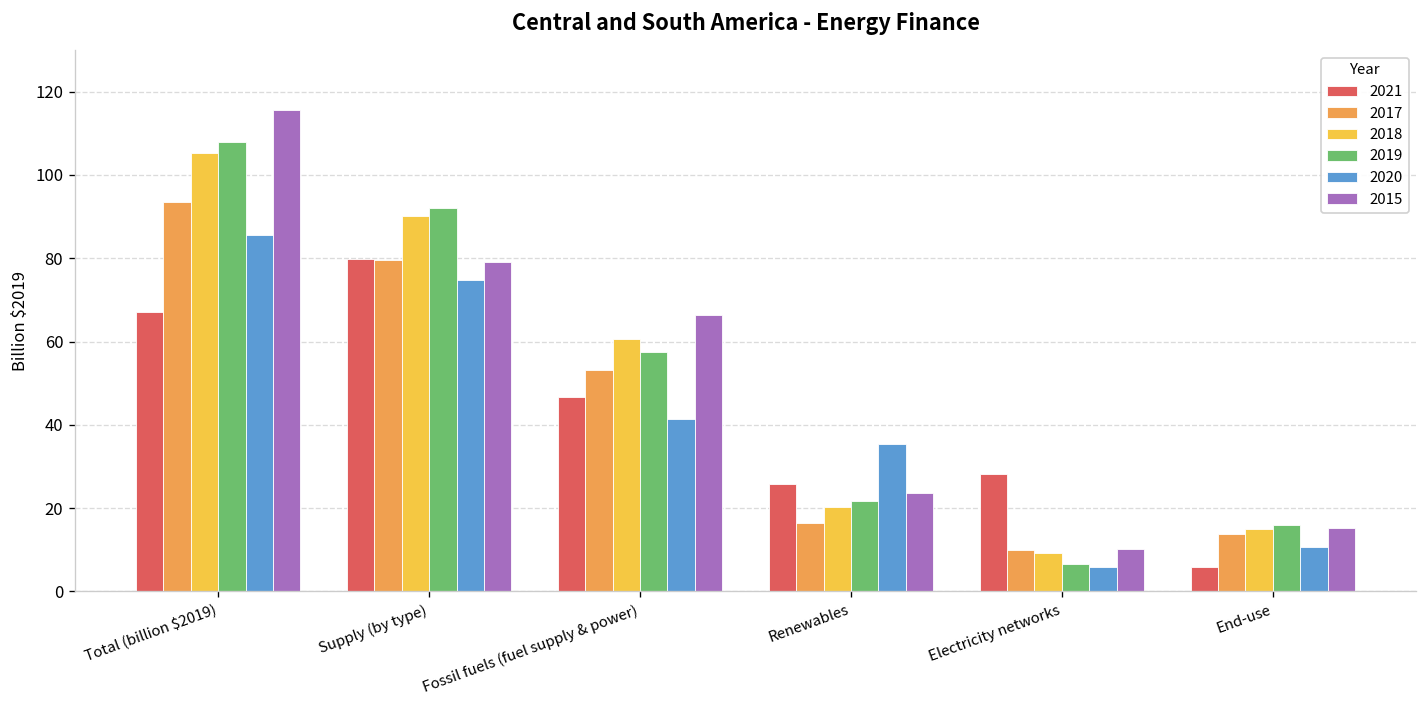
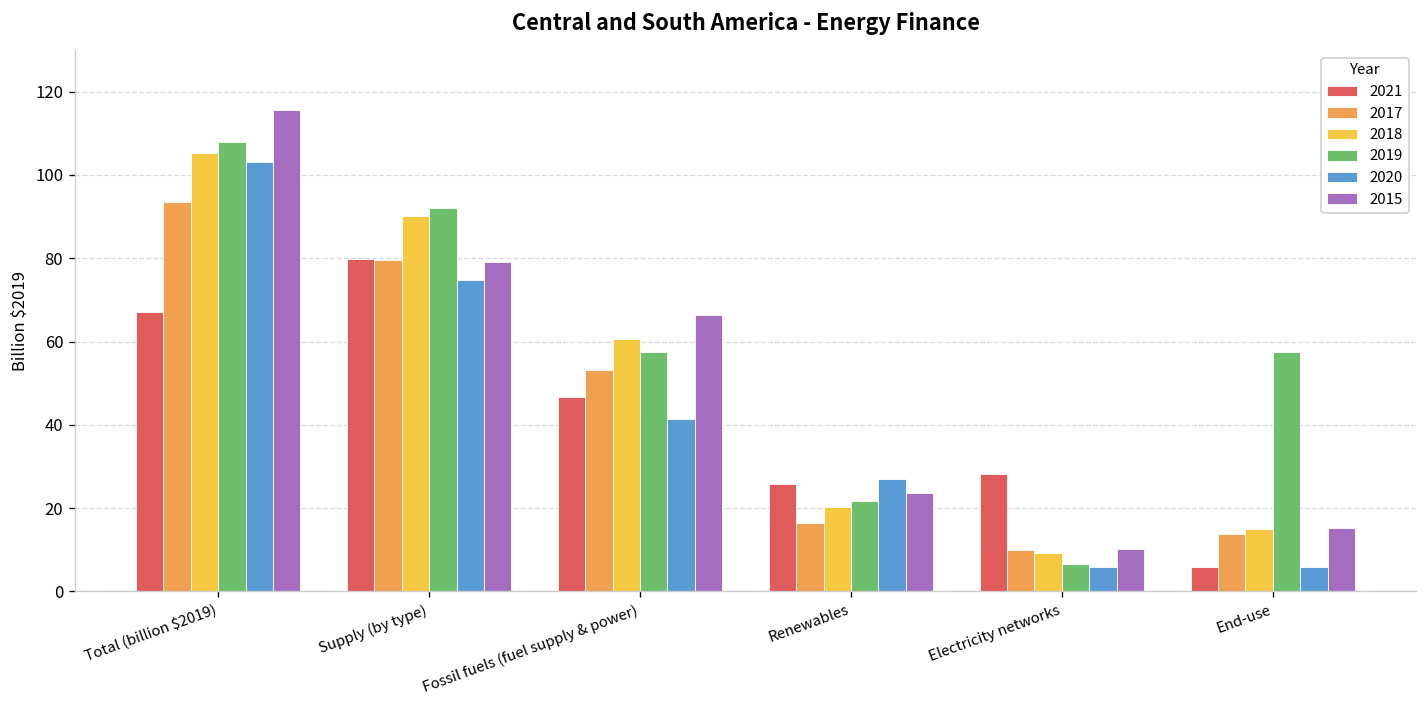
  {
    "2021": {
      "Total (billion $2019)": 67,
      "Supply (by type)": 80,
      "Fossil fuels (fuel supply & power)": 47,
      "Renewables": 26,
      "Electricity networks": 28,
      "End-use": 6
    },
    "2019": {
      "Total (billion $2019)": 108,
      "Supply (by type)": 92,
      "Fossil fuels (fuel supply & power)": 57,
      "Renewables": 22,
      "Electricity networks": 7,
-     "End-use": 16
+     "End-use": 58
    },
    "2020": {
-     "Total (billion $2019)": 86,
+     "Total (billion $2019)": 103,
      "Supply (by type)": 75,
      "Fossil fuels (fuel supply & power)": 42,
-     "Renewables": 35,
+     "Renewables": 27,
      "Electricity networks": 6,
-     "End-use": 11
+     "End-use": 6
    },
    "2015": {
      "Total (billion $2019)": 116,
      "Supply (by type)": 79,
      "Fossil fuels (fuel supply & power)": 66,
      "Renewables": 24,
      "Electricity networks": 10,
      "End-use": 15
    }
  }
